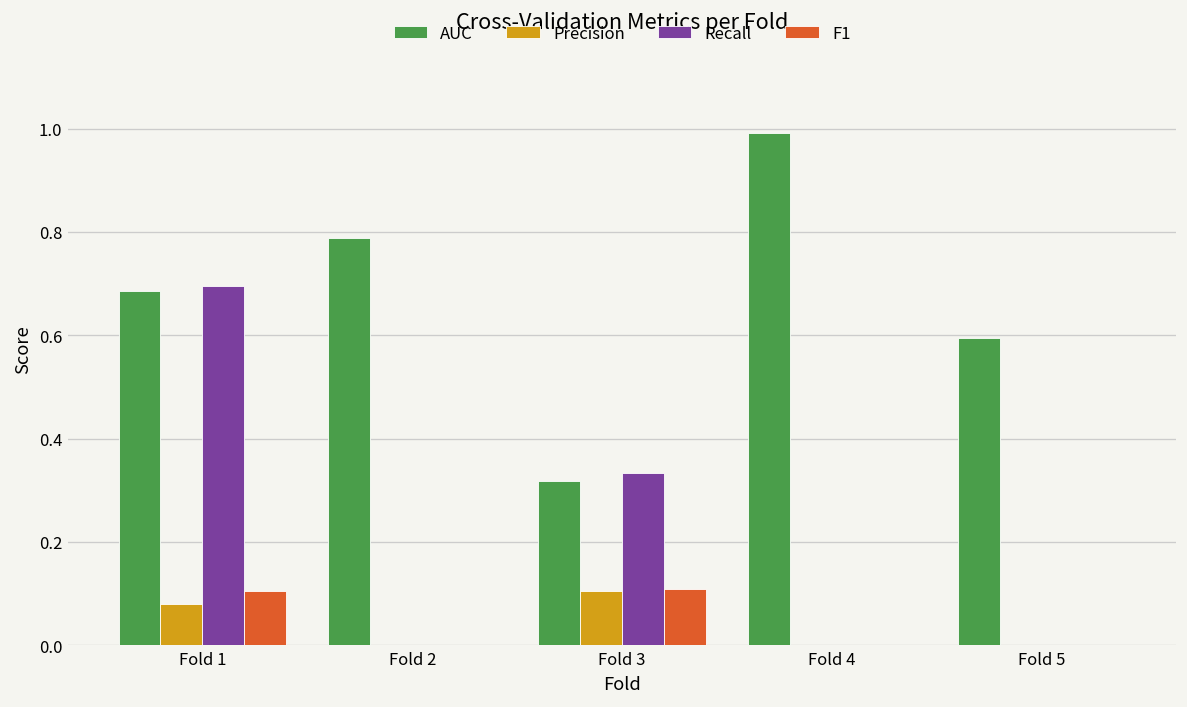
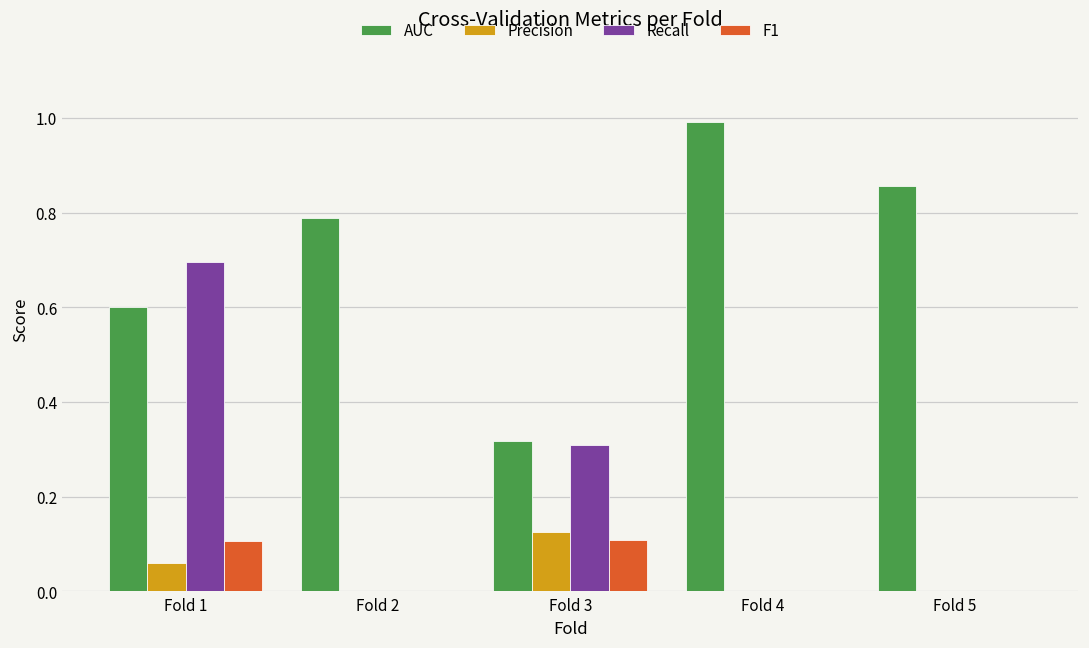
  {
    "AUC": {
-     "Fold 1": 0.69,
+     "Fold 1": 0.60,
      "Fold 2": 0.79,
      "Fold 3": 0.32,
      "Fold 4": 0.99,
-     "Fold 5": 0.59
+     "Fold 5": 0.86
    },
    "Precision": {
-     "Fold 1": 0.08,
+     "Fold 1": 0.06,
      "Fold 2": 0.00,
-     "Fold 3": 0.11,
+     "Fold 3": 0.13,
      "Fold 4": 0.00,
      "Fold 5": 0.00
    },
    "Recall": {
      "Fold 1": 0.70,
      "Fold 2": 0.00,
-     "Fold 3": 0.33,
+     "Fold 3": 0.31,
      "Fold 4": 0.00,
      "Fold 5": 0.00
    },
    "F1": {
      "Fold 1": 0.11,
      "Fold 2": 0.00,
      "Fold 3": 0.11,
      "Fold 4": 0.00,
      "Fold 5": 0.00
    }
  }
